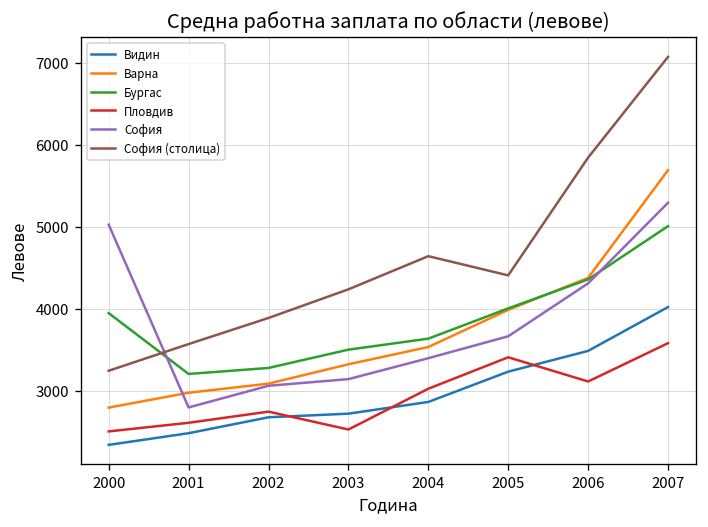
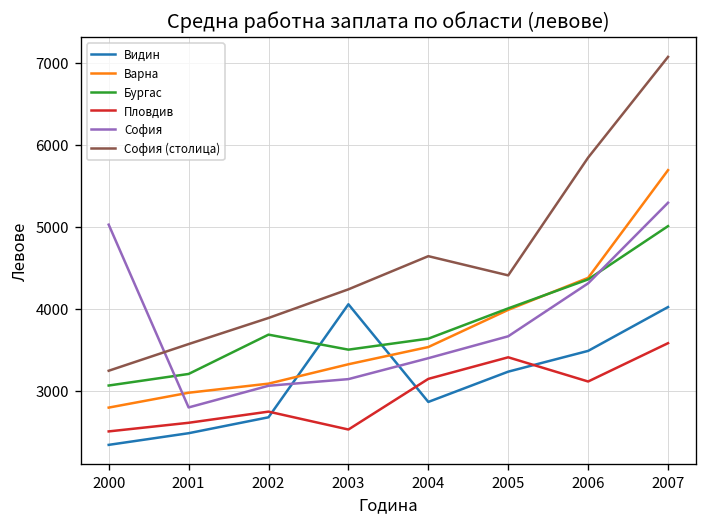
  {
    "Видин": {
      "2000": 2300,
      "2001": 2500,
      "2002": 2700,
-     "2003": 2700,
+     "2003": 4100,
      "2004": 2900,
      "2005": 3200,
      "2006": 3500,
      "2007": 4000
    },
    "Варна": {
      "2000": 2800,
      "2001": 3000,
      "2003": 3300,
      "2004": 3500,
      "2007": 5700
    },
    "Бургас": {
-     "2000": 3900,
+     "2000": 3100,
      "2001": 3200,
-     "2002": 3300,
+     "2002": 3700,
      "2003": 3500,
      "2004": 3600,
      "2007": 5000
    },
    "Пловдив": {
      "2000": 2500,
      "2001": 2600,
      "2002": 2700,
      "2003": 2500,
-     "2004": 3000,
+     "2004": 3100,
      "2005": 3400,
      "2006": 3100,
      "2007": 3600
    },
    "София": {
      "2000": 5000,
      "2001": 2800,
      "2003": 3100,
      "2004": 3400,
      "2005": 3700,
      "2006": 4300,
      "2007": 5300
    },
    "София (столица)": {
      "2000": 3200,
      "2001": 3600,
      "2002": 3900,
      "2003": 4200,
      "2004": 4600,
      "2005": 4400,
      "2006": 5800,
      "2007": 7100
    }
  }
